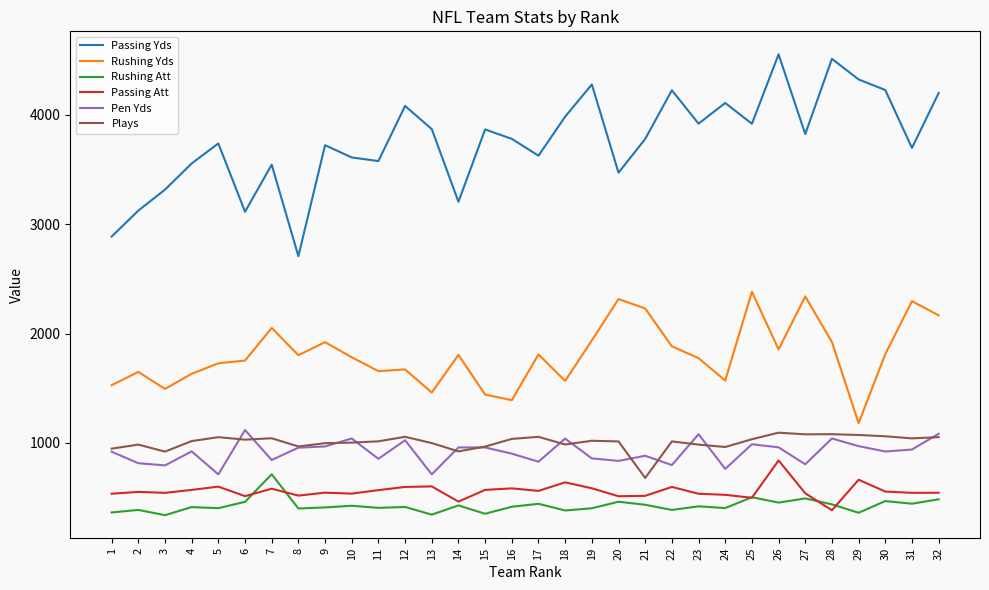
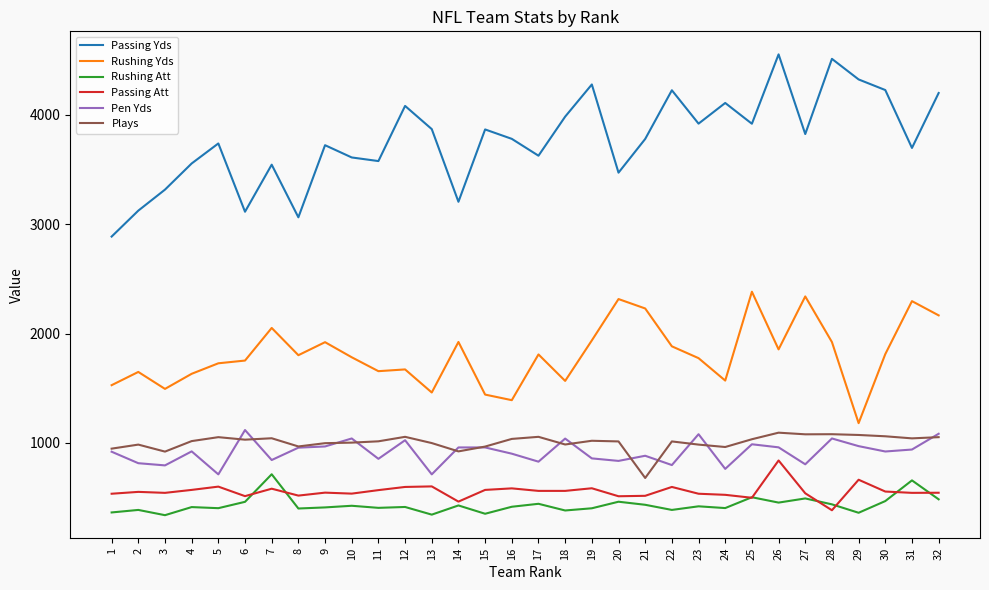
  {
    "Passing Yds": {
      "1": 2890,
      "2": 3120,
      "3": 3320,
      "4": 3550,
      "5": 3740,
      "6": 3110,
      "7": 3540,
-     "8": 2710,
+     "8": 3060,
      "9": 3720,
      "10": 3610,
      "11": 3580,
      "12": 4080,
      "13": 3870,
      "14": 3200,
      "15": 3870,
      "16": 3780,
      "17": 3630,
      "18": 3980,
      "19": 4280,
      "20": 3470,
      "21": 3780,
      "22": 4220,
      "23": 3920,
      "24": 4110,
      "25": 3920,
      "26": 4550,
      "27": 3820,
      "28": 4510,
      "29": 4320,
      "30": 4230,
      "31": 3700,
      "32": 4200
    },
    "Rushing Yds": {
      "1": 1530,
      "2": 1650,
      "3": 1490,
      "4": 1630,
      "5": 1730,
      "6": 1750,
      "7": 2050,
      "8": 1800,
      "9": 1920,
      "10": 1780,
      "11": 1660,
      "12": 1670,
      "13": 1460,
-     "14": 1810,
+     "14": 1920,
      "15": 1440,
      "16": 1390,
      "17": 1810,
      "18": 1570,
      "19": 1940,
      "20": 2320,
      "21": 2230,
      "22": 1880,
      "23": 1780,
      "24": 1570,
      "25": 2380,
      "26": 1860,
      "27": 2340,
      "28": 1920,
      "29": 1180,
      "30": 1810,
      "31": 2300,
      "32": 2170
    },
    "Rushing Att": {
      "1": 370,
      "2": 390,
      "3": 340,
      "4": 410,
      "5": 400,
      "6": 460,
      "7": 710,
      "8": 400,
      "9": 410,
      "10": 430,
      "11": 410,
      "12": 420,
      "13": 350,
      "14": 430,
      "15": 350,
      "16": 420,
      "17": 440,
      "18": 380,
      "19": 400,
      "20": 460,
      "21": 440,
      "22": 390,
      "23": 420,
      "24": 410,
      "26": 460,
      "27": 490,
      "28": 440,
      "29": 360,
      "30": 470,
-     "31": 450,
+     "31": 660,
      "32": 490
    },
    "Passing Att": {
      "1": 540,
      "2": 550,
      "3": 540,
      "4": 570,
      "5": 600,
      "6": 510,
      "7": 580,
      "8": 520,
      "9": 550,
      "10": 540,
      "11": 570,
      "12": 600,
      "13": 600,
      "14": 460,
      "15": 570,
      "16": 590,
      "17": 560,
-     "18": 640,
+     "18": 560,
      "19": 590,
      "20": 510,
      "21": 520,
      "22": 600,
      "23": 540,
      "24": 530,
      "26": 840,
      "27": 540,
      "28": 390,
      "29": 660,
      "30": 560,
      "31": 540,
      "32": 550
    },
    "Pen Yds": {
      "1": 920,
      "2": 820,
      "3": 800,
      "4": 920,
      "5": 710,
      "6": 1120,
      "7": 840,
      "9": 970,
      "10": 1040,
      "11": 860,
      "12": 1030,
      "13": 710,
      "14": 960,
      "16": 900,
      "17": 830,
      "18": 1040,
      "19": 860,
      "20": 840,
      "21": 880,
      "22": 800,
      "23": 1080,
      "24": 760,
      "25": 990,
      "26": 960,
      "27": 810,
      "28": 1040,
      "29": 970,
      "30": 920,
      "31": 940,
      "32": 1080
    },
    "Plays": {
      "1": 950,
      "2": 990,
      "3": 920,
      "4": 1020,
      "5": 1050,
      "6": 1030,
      "7": 1040,
      "9": 1000,
      "10": 1000,
      "11": 1020,
      "12": 1060,
      "13": 1000,
      "14": 920,
      "16": 1040,
      "17": 1060,
      "18": 990,
      "19": 1020,
      "20": 1010,
      "21": 680,
      "22": 1010,
      "23": 990,
      "24": 960,
      "25": 1030,
      "26": 1090,
      "27": 1080,
      "28": 1080,
      "29": 1070,
      "30": 1060,
      "31": 1040,
      "32": 1050
    }
  }
